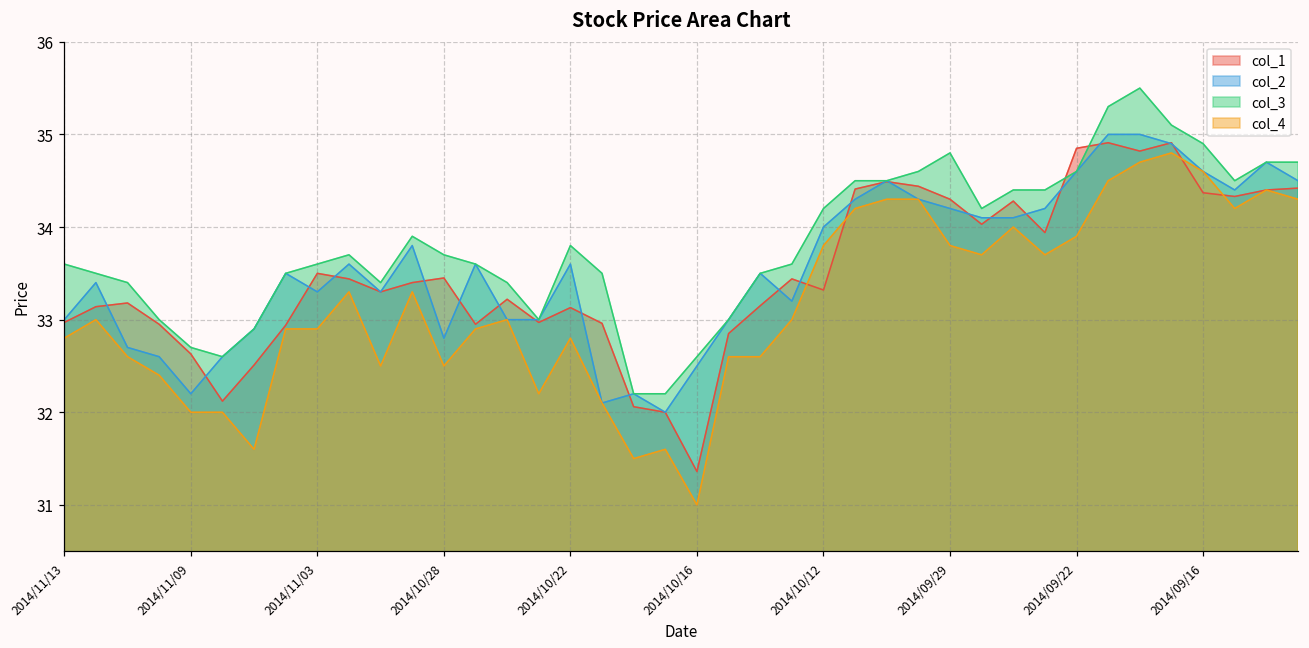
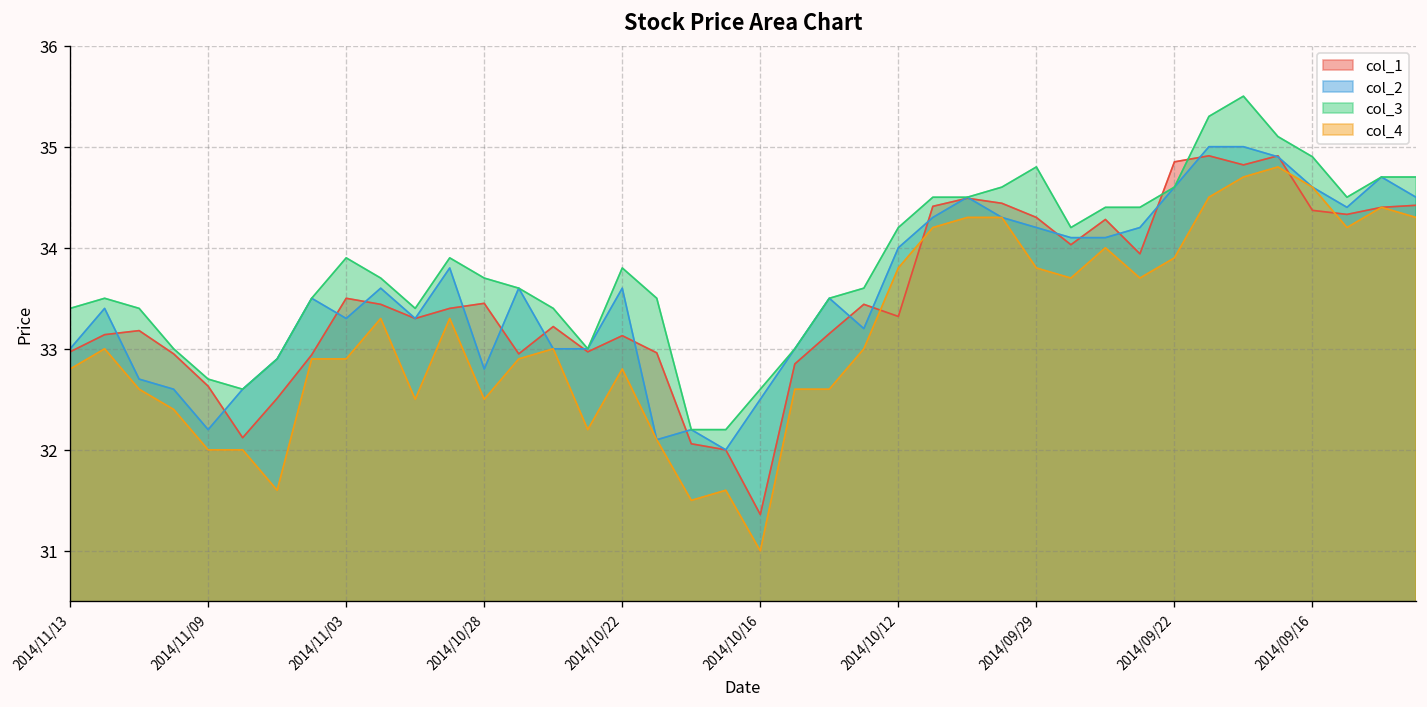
  {
    "col_1": {
      "2014/11/09": 32.6,
      "2014/11/03": 33.5,
      "2014/10/28": 33.5,
      "2014/10/22": 33.1,
      "2014/10/16": 31.4,
      "2014/10/12": 33.3,
      "2014/09/29": 34.3,
      "2014/09/22": 34.9,
      "2014/09/16": 34.4
    },
    "col_2": {
      "2014/11/09": 32.2,
      "2014/11/03": 33.3,
      "2014/10/28": 32.8,
      "2014/10/22": 33.6,
      "2014/10/16": 32.5,
      "2014/10/12": 34.0,
      "2014/09/29": 34.2
    },
    "col_3": {
-     "2014/11/13": 33.6,
+     "2014/11/13": 33.4,
      "2014/11/09": 32.7,
-     "2014/11/03": 33.6,
+     "2014/11/03": 33.9,
      "2014/10/28": 33.7,
      "2014/10/22": 33.8,
      "2014/10/16": 32.6,
      "2014/10/12": 34.2,
      "2014/09/29": 34.8,
      "2014/09/16": 34.9
    },
    "col_4": {
      "2014/11/13": 32.8,
      "2014/11/09": 32.0,
      "2014/11/03": 32.9,
      "2014/10/28": 32.5,
      "2014/10/22": 32.8,
      "2014/10/16": 31.0,
      "2014/10/12": 33.8,
      "2014/09/29": 33.8,
      "2014/09/22": 33.9
    }
  }
